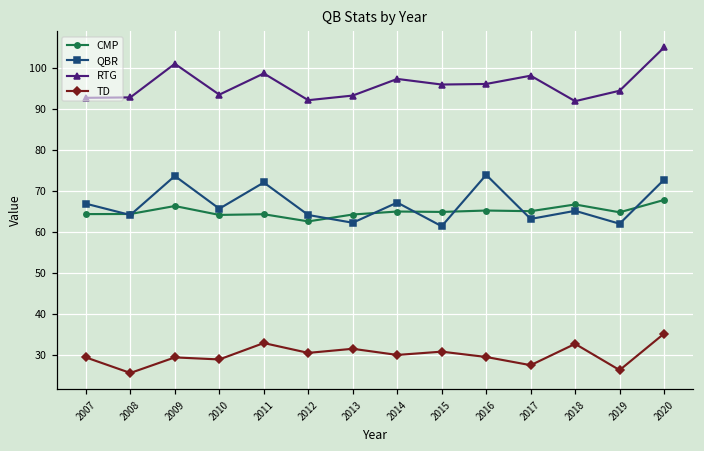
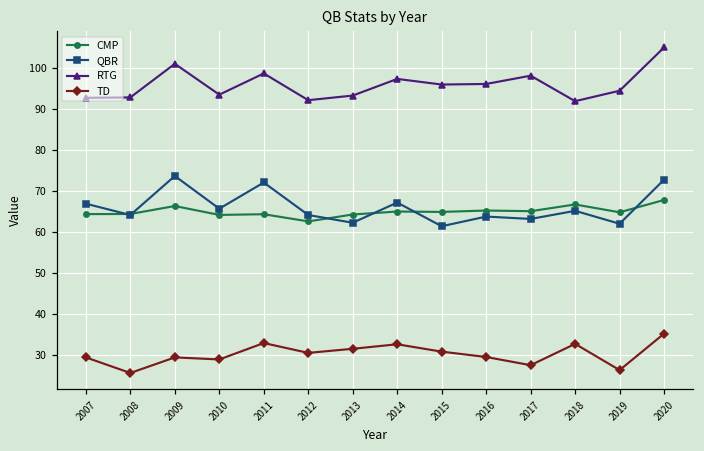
  {
    "CMP": {
      "2007": 64,
      "2009": 66,
      "2010": 64,
      "2011": 64,
      "2012": 63,
      "2013": 64,
      "2014": 65,
      "2015": 65,
      "2016": 65,
      "2017": 65,
      "2018": 67,
      "2019": 65,
      "2020": 68
    },
    "QBR": {
      "2007": 67,
      "2009": 74,
      "2010": 66,
      "2011": 72,
      "2012": 64,
      "2013": 62,
      "2014": 67,
      "2015": 61,
-     "2016": 74,
+     "2016": 64,
      "2017": 63,
      "2018": 65,
      "2019": 62,
      "2020": 73
    },
    "RTG": {
      "2008": 93,
      "2009": 101,
      "2010": 94,
      "2011": 99,
      "2012": 92,
      "2013": 93,
      "2014": 97,
      "2015": 96,
      "2016": 96,
      "2017": 98,
      "2018": 92,
      "2019": 94,
      "2020": 105
    },
    "TD": {
      "2007": 29,
      "2008": 26,
      "2009": 29,
      "2010": 29,
      "2011": 33,
      "2012": 31,
      "2013": 32,
-     "2014": 30,
+     "2014": 33,
      "2015": 31,
      "2016": 30,
      "2017": 28,
      "2018": 33,
      "2019": 26,
      "2020": 35
    }
  }
